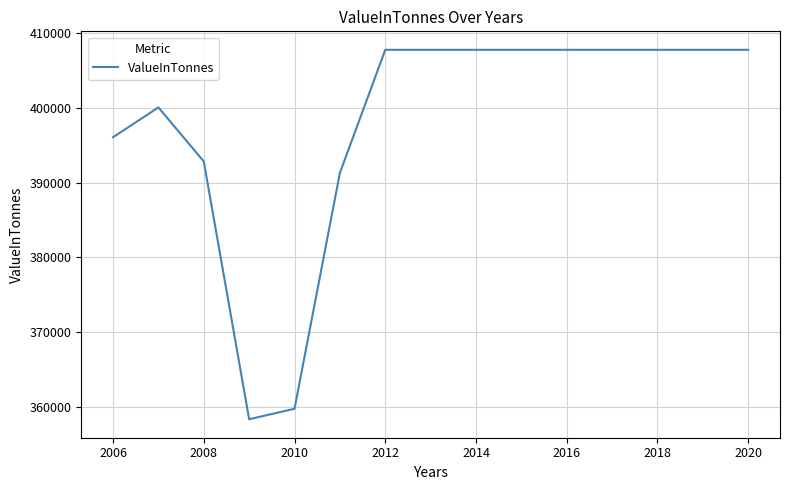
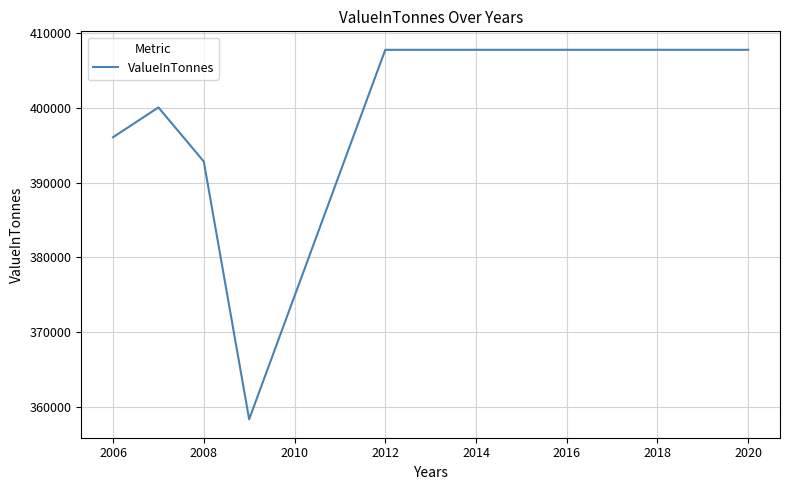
  {
    "2006": 396000,
    "2008": 393000,
-   "2010": 360000,
+   "2010": 375000,
    "2012": 408000,
    "2014": 408000,
    "2016": 408000,
    "2018": 408000,
    "2020": 408000
  }
